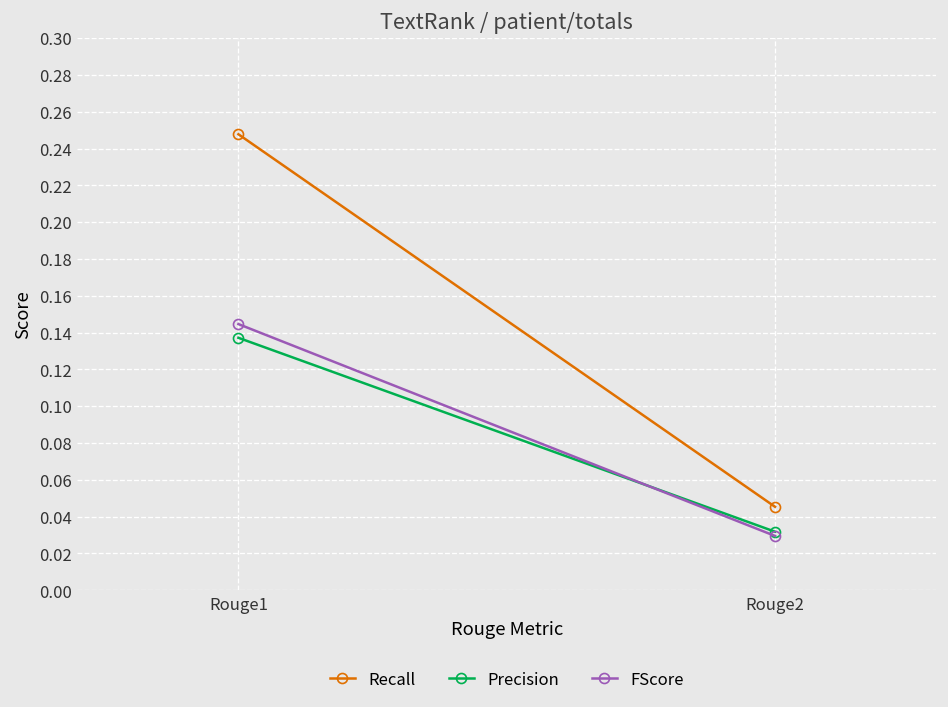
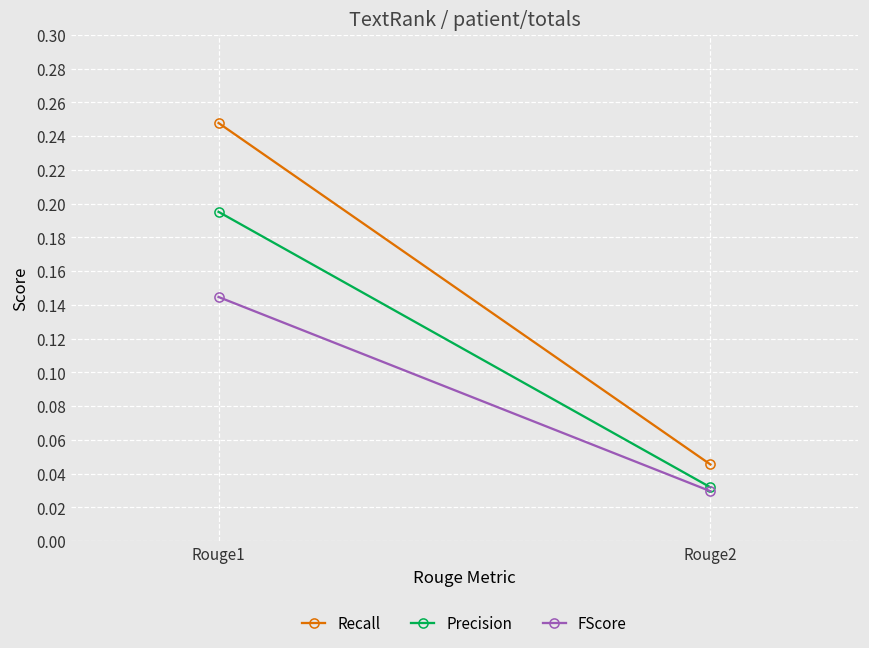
  {
    "Recall": {
      "Rouge1": 0.248,
      "Rouge2": 0.045
    },
    "Precision": {
-     "Rouge1": 0.137,
+     "Rouge1": 0.195,
      "Rouge2": 0.032
    },
    "FScore": {
      "Rouge1": 0.145,
      "Rouge2": 0.030
    }
  }
